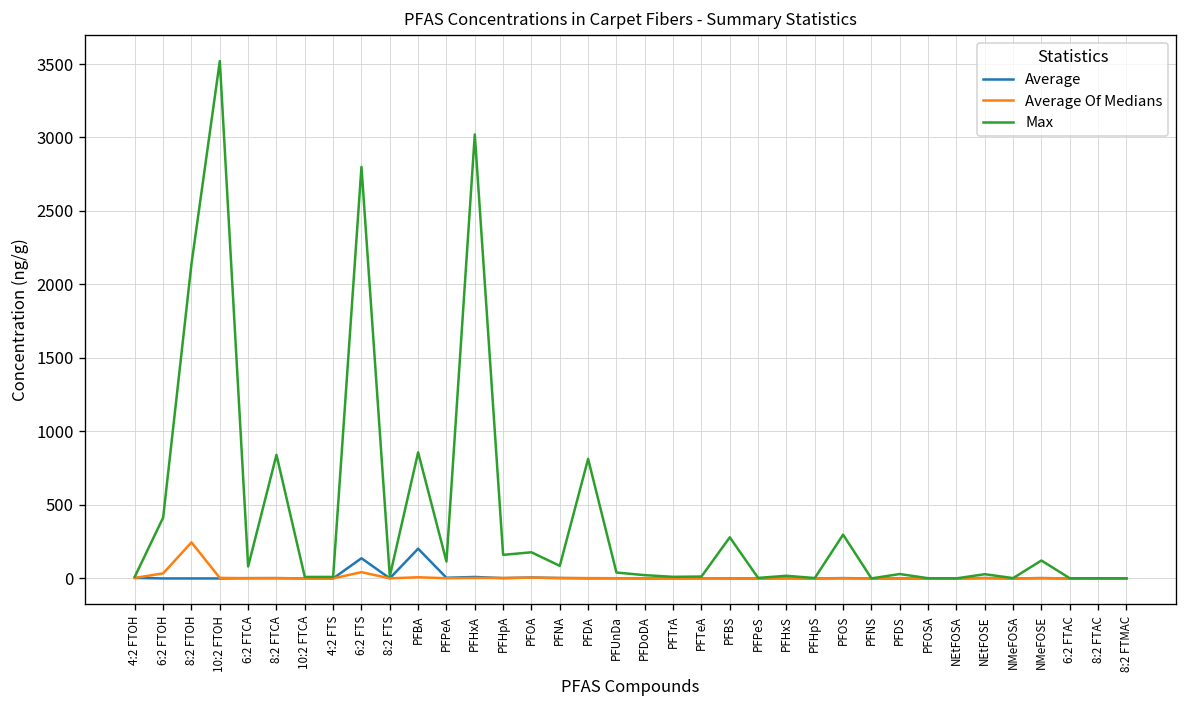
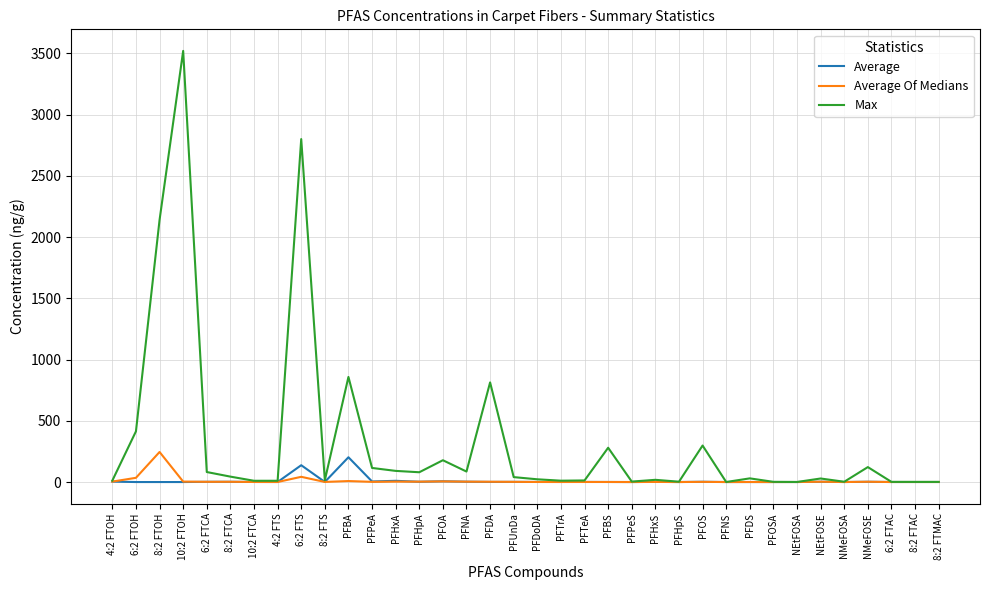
  {
    "Average": {
      "6:2 FTOH": 0,
      "8:2 FTOH": 0,
      "6:2 FTS": 140,
      "PFBA": 200
    },
    "Average Of Medians": {
      "6:2 FTOH": 30,
      "8:2 FTOH": 250,
      "6:2 FTS": 40,
      "PFBA": 10
    },
    "Max": {
      "6:2 FTOH": 410,
      "8:2 FTOH": 2140,
      "10:2 FTOH": 3520,
      "6:2 FTCA": 80,
-     "8:2 FTCA": 840,
+     "8:2 FTCA": 40,
      "6:2 FTS": 2800,
      "PFBA": 860,
      "PFPeA": 120,
-     "PFHxA": 3020,
-     "PFHpA": 160,
+     "PFHxA": 90,
+     "PFHpA": 80,
      "PFOA": 180,
      "PFNA": 90,
      "PFDA": 810,
      "PFUnDa": 40,
      "PFDoDA": 20,
      "PFBS": 280,
      "PFOS": 300,
      "PFDS": 30,
      "NEtFOSE": 30,
      "NMeFOSE": 120
    }
  }
